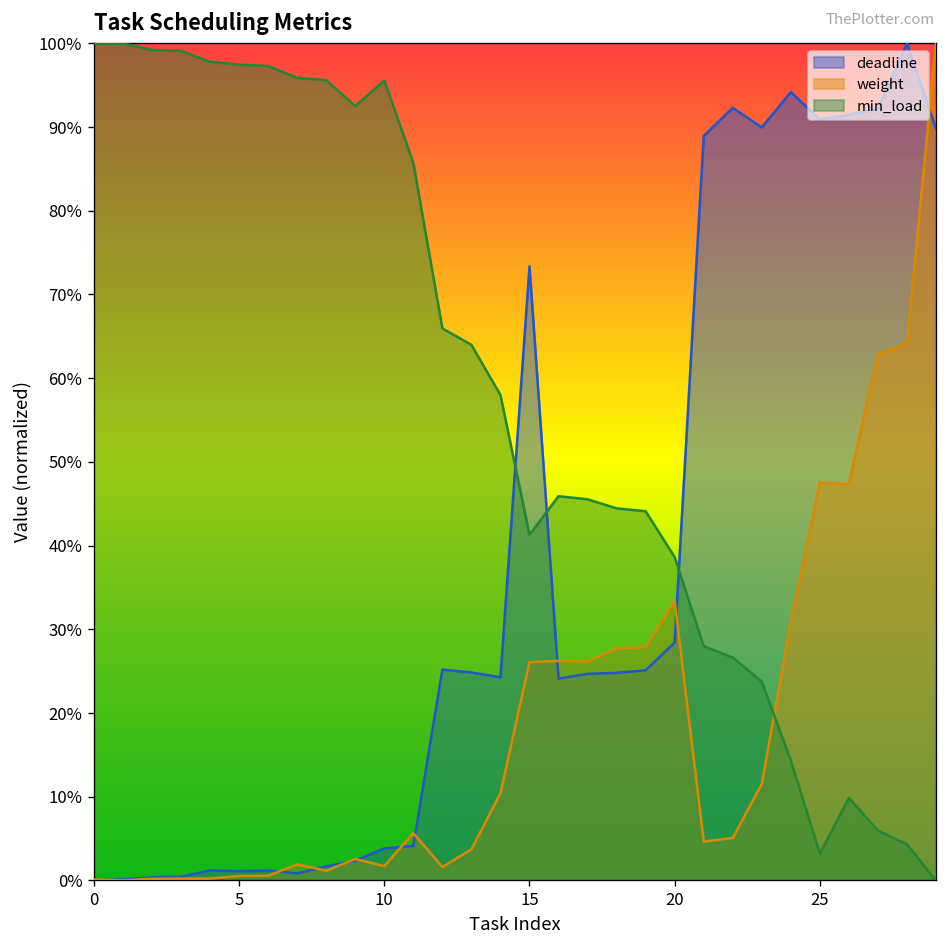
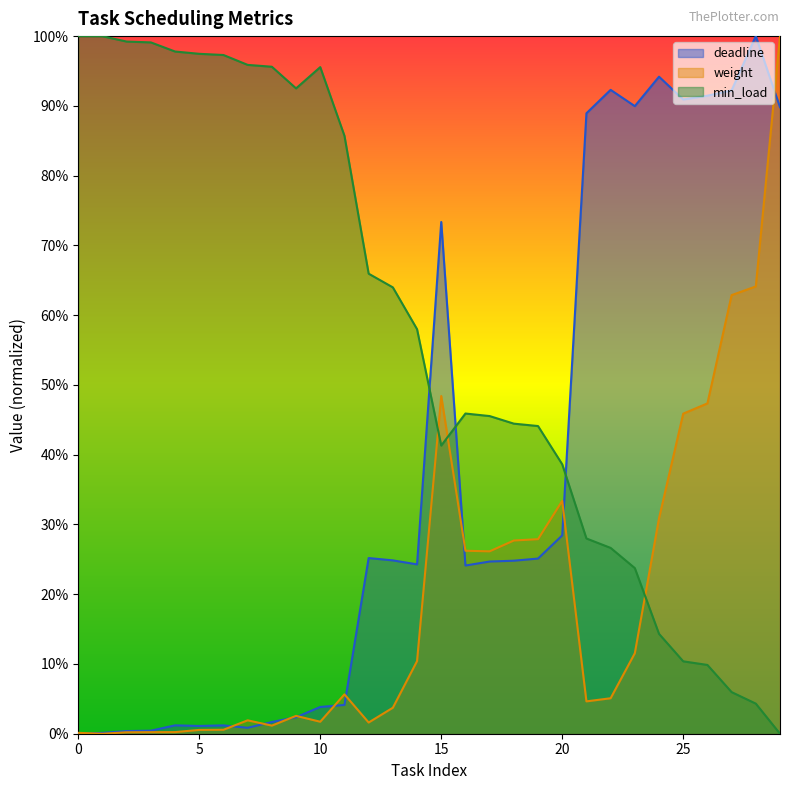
  {
    "deadline": {
      "5": "1%",
      "10": "4%",
      "15": "73%",
      "20": "28%"
    },
    "weight": {
      "5": "1%",
      "10": "2%",
-     "15": "26%",
+     "15": "48%",
      "20": "33%",
-     "25": "48%"
+     "25": "46%"
    },
    "min_load": {
      "0": "100%",
      "5": "97%",
      "10": "96%",
      "15": "41%",
      "20": "39%",
-     "25": "3%"
+     "25": "10%"
    }
  }
